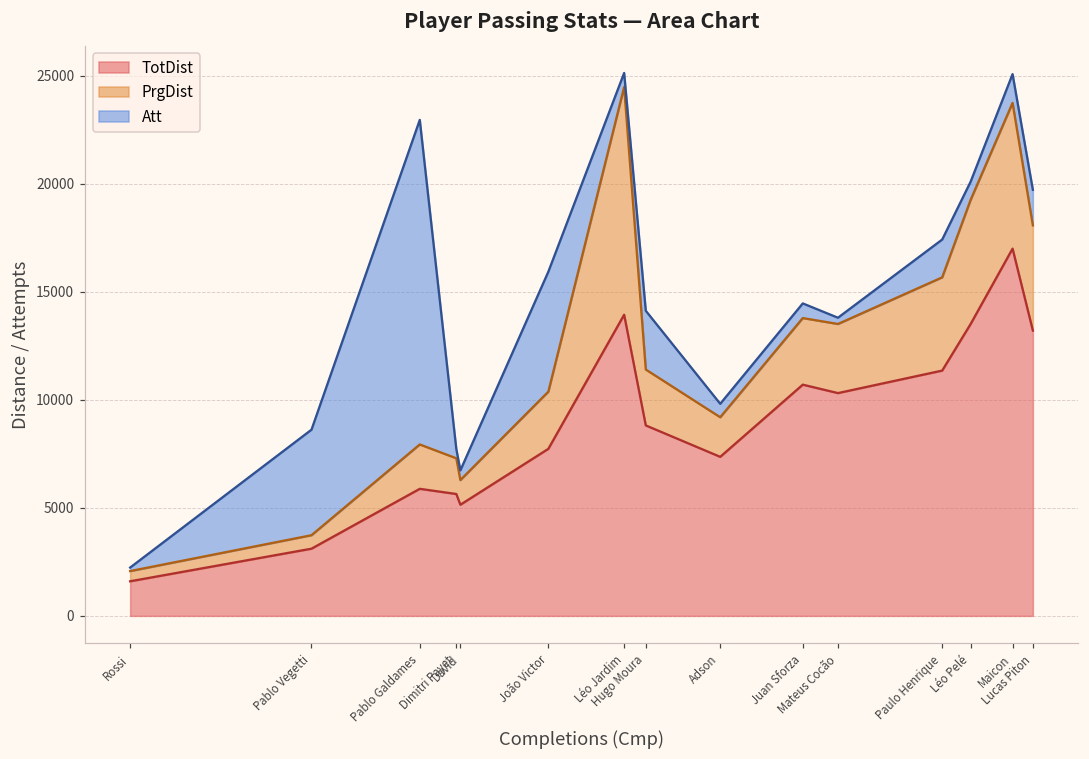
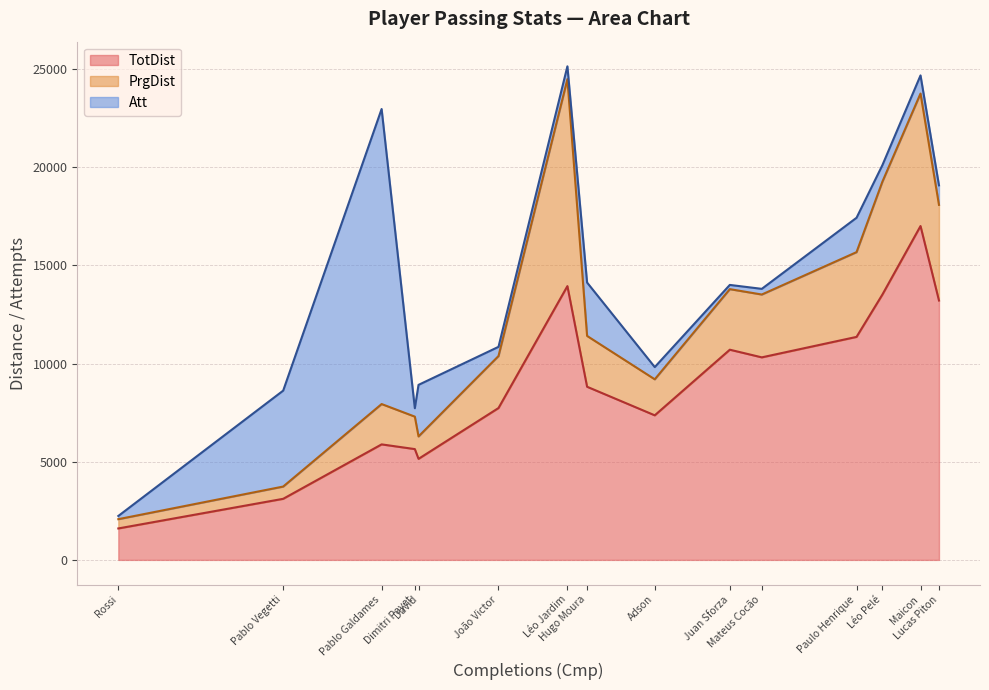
  {
    "Att": {
      "Rossi": 200,
      "Pablo Vegetti": 4900,
      "Pablo Galdames": 15000,
      "Dimitri Payet": 400,
-     "David": 400,
-     "João Victor": 5600,
+     "David": 2600,
+     "João Victor": 500,
      "Léo Jardim": 700,
      "Hugo Moura": 2700,
      "Adson": 600,
-     "Juan Sforza": 700,
+     "Juan Sforza": 200,
      "Mateus Cocão": 300,
      "Paulo Henrique": 1800,
      "Léo Pelé": 800,
-     "Maicon": 1300,
-     "Lucas Piton": 1600
+     "Maicon": 900,
+     "Lucas Piton": 1000
    }
  }
